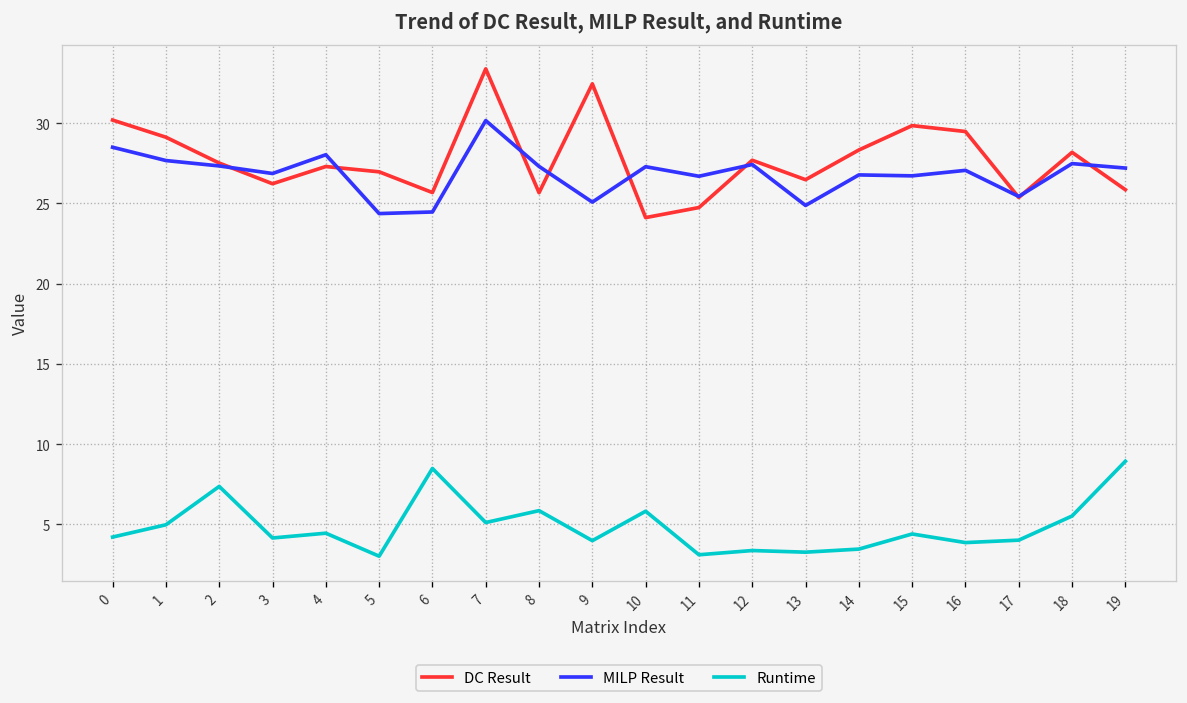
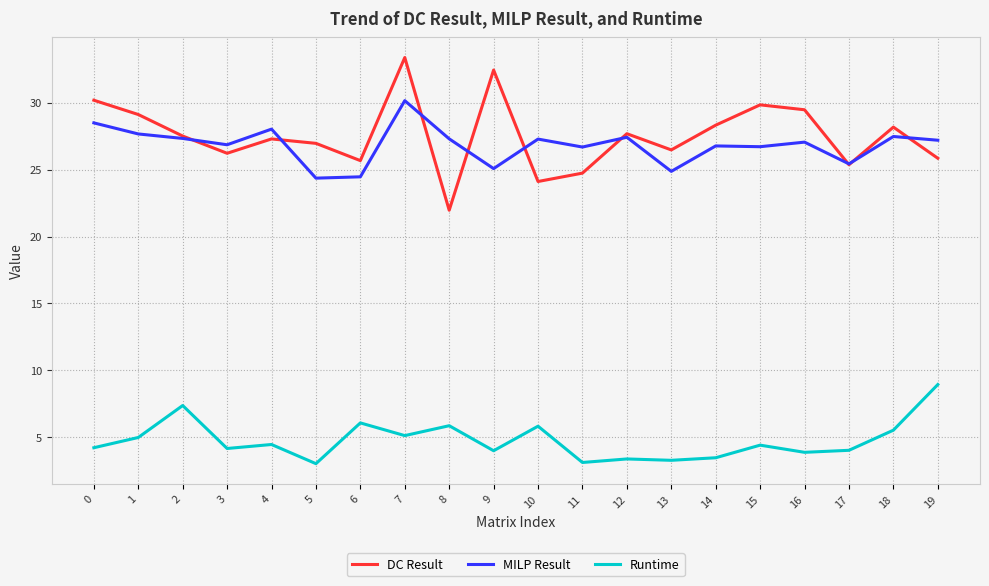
  {
    "DC Result": {
      "0": 30.2,
      "1": 29.1,
      "3": 26.2,
      "4": 27.3,
      "5": 27.0,
      "6": 25.7,
      "7": 33.4,
-     "8": 25.7,
+     "8": 22.0,
      "9": 32.4,
      "10": 24.1,
      "11": 24.7,
      "12": 27.7,
      "13": 26.5,
      "14": 28.3,
      "15": 29.8,
      "16": 29.5,
      "18": 28.2,
      "19": 25.9
    },
    "MILP Result": {
      "0": 28.5,
      "1": 27.7,
      "3": 26.9,
      "4": 28.0,
      "5": 24.4,
      "6": 24.5,
      "7": 30.2,
      "8": 27.3,
      "9": 25.1,
      "10": 27.3,
      "11": 26.7,
      "12": 27.4,
      "13": 24.9,
      "14": 26.8,
      "15": 26.7,
      "16": 27.1,
      "18": 27.5,
      "19": 27.2
    },
    "Runtime": {
      "0": 4.2,
      "1": 5.0,
      "2": 7.4,
      "3": 4.2,
      "4": 4.5,
      "5": 3.0,
-     "6": 8.5,
+     "6": 6.1,
      "7": 5.1,
      "8": 5.9,
      "9": 4.0,
      "10": 5.8,
      "11": 3.1,
      "12": 3.4,
      "13": 3.3,
      "14": 3.5,
      "15": 4.4,
      "16": 3.9,
      "17": 4.0,
      "18": 5.5,
      "19": 8.9
    }
  }
